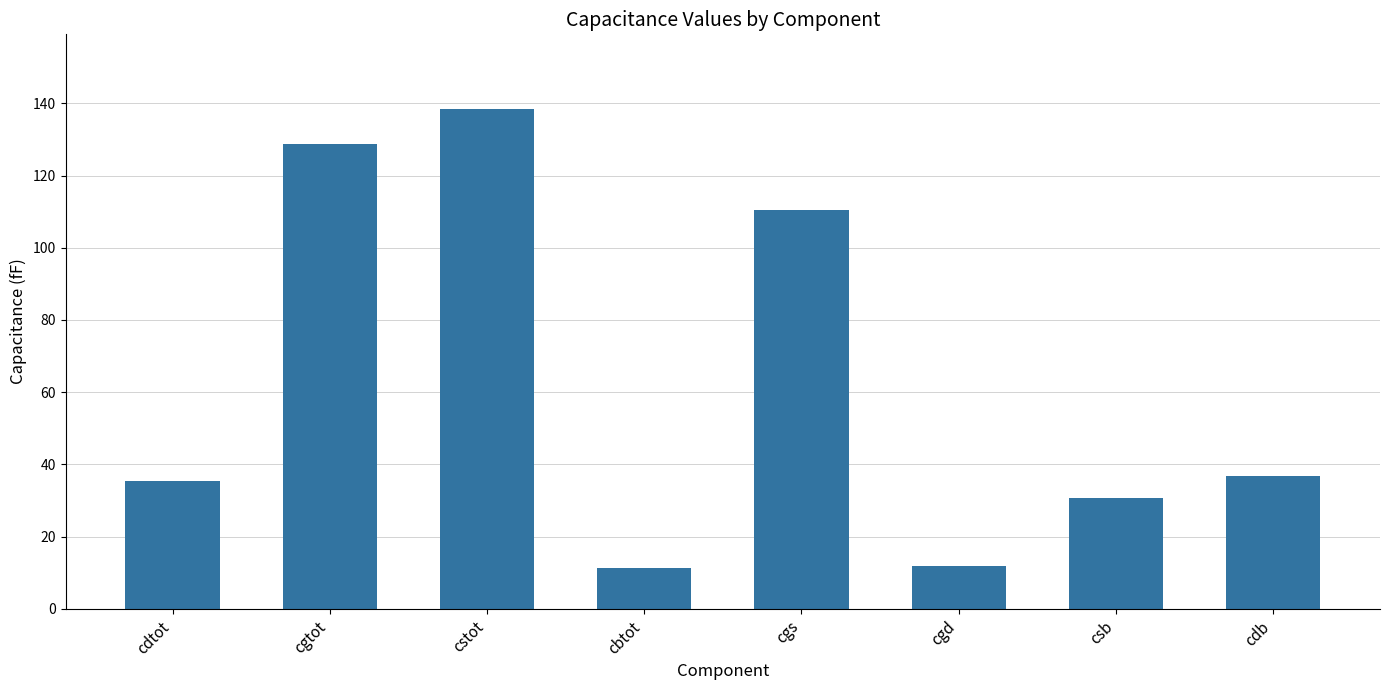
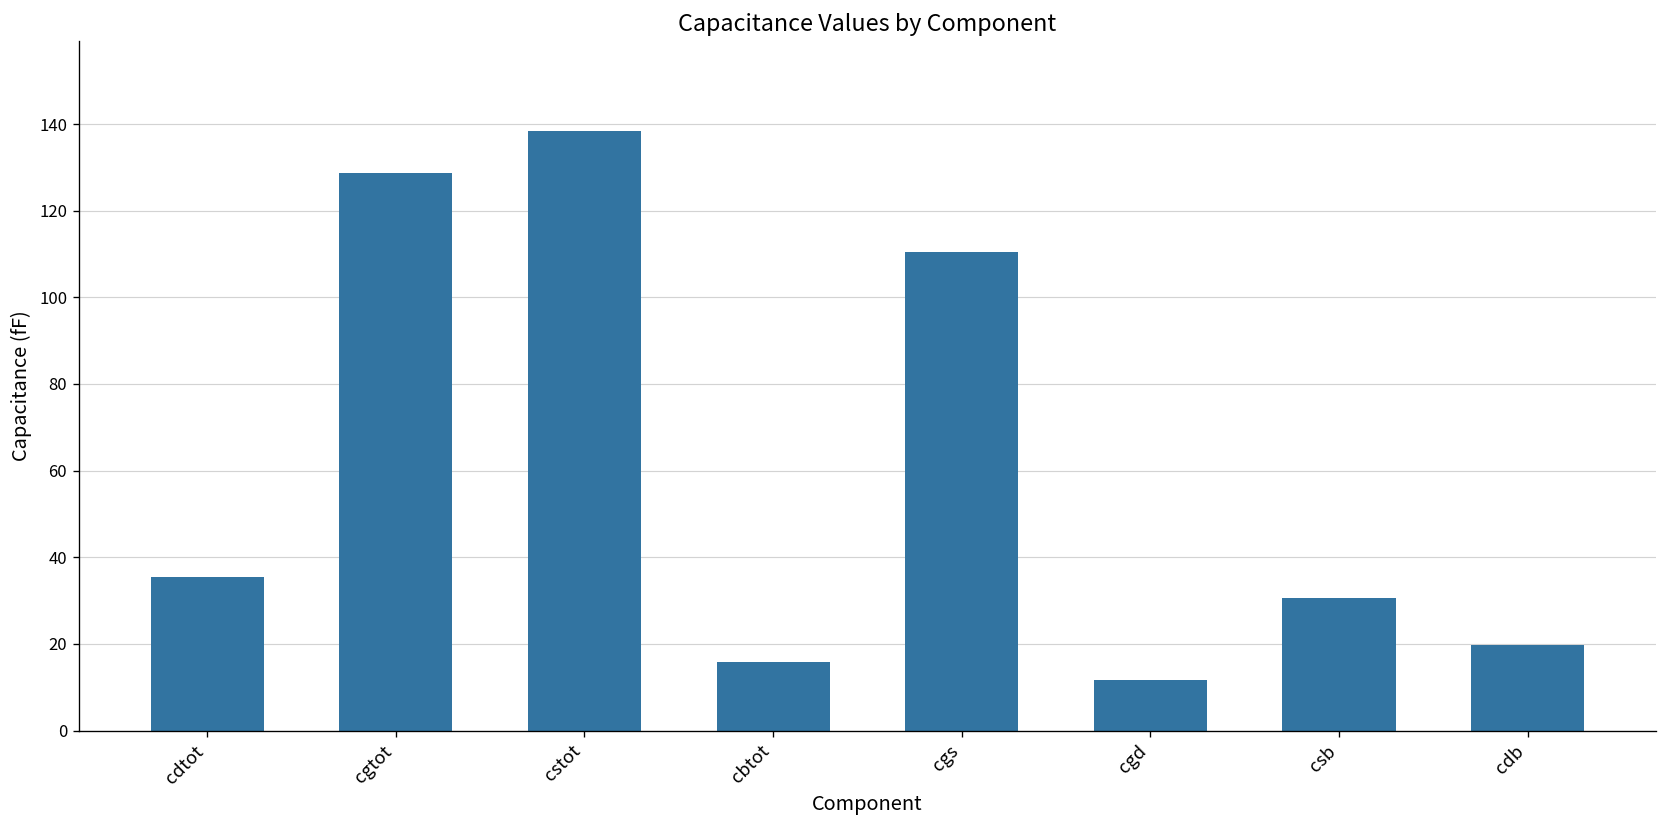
  {
    "cdtot": 35,
    "cgtot": 129,
    "cstot": 138,
-   "cbtot": 11,
+   "cbtot": 16,
    "cgs": 111,
    "cgd": 12,
    "csb": 31,
-   "cdb": 37
+   "cdb": 20
  }
